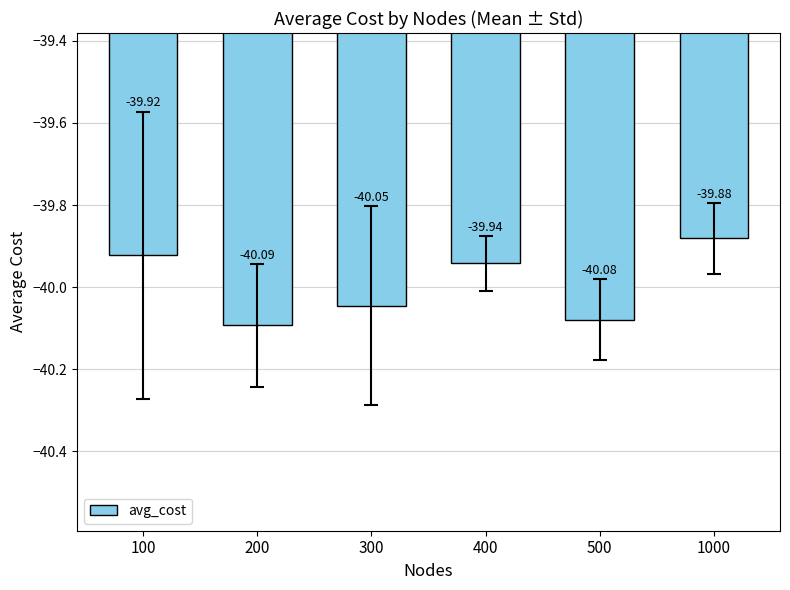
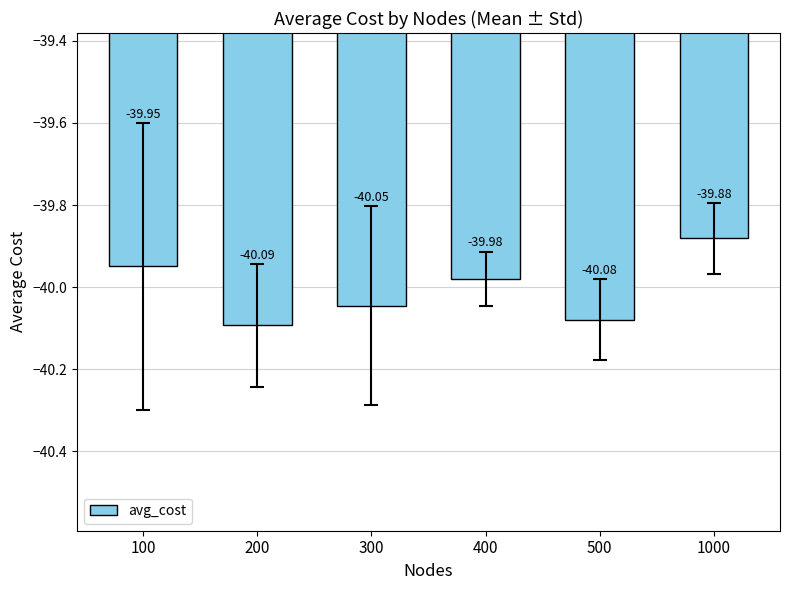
  {
    "avg_cost": {
-     "100": -39.92,
+     "100": -39.95,
      "200": -40.09,
-     "400": -39.94,
+     "400": -39.98,
      "500": -40.08
    }
  }
